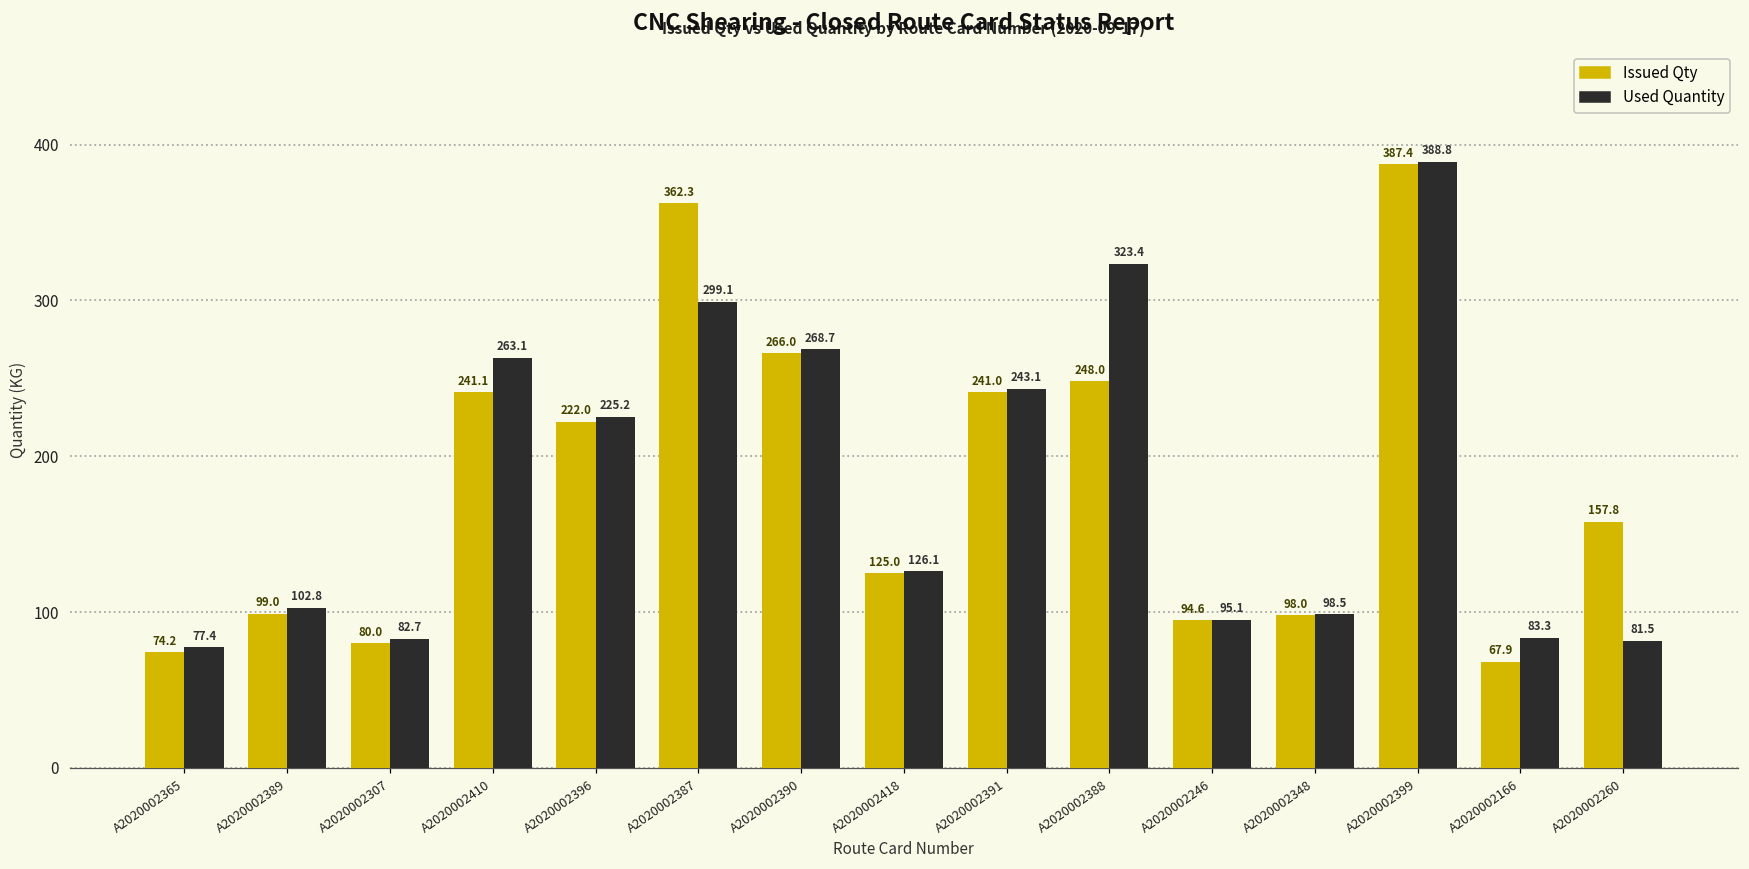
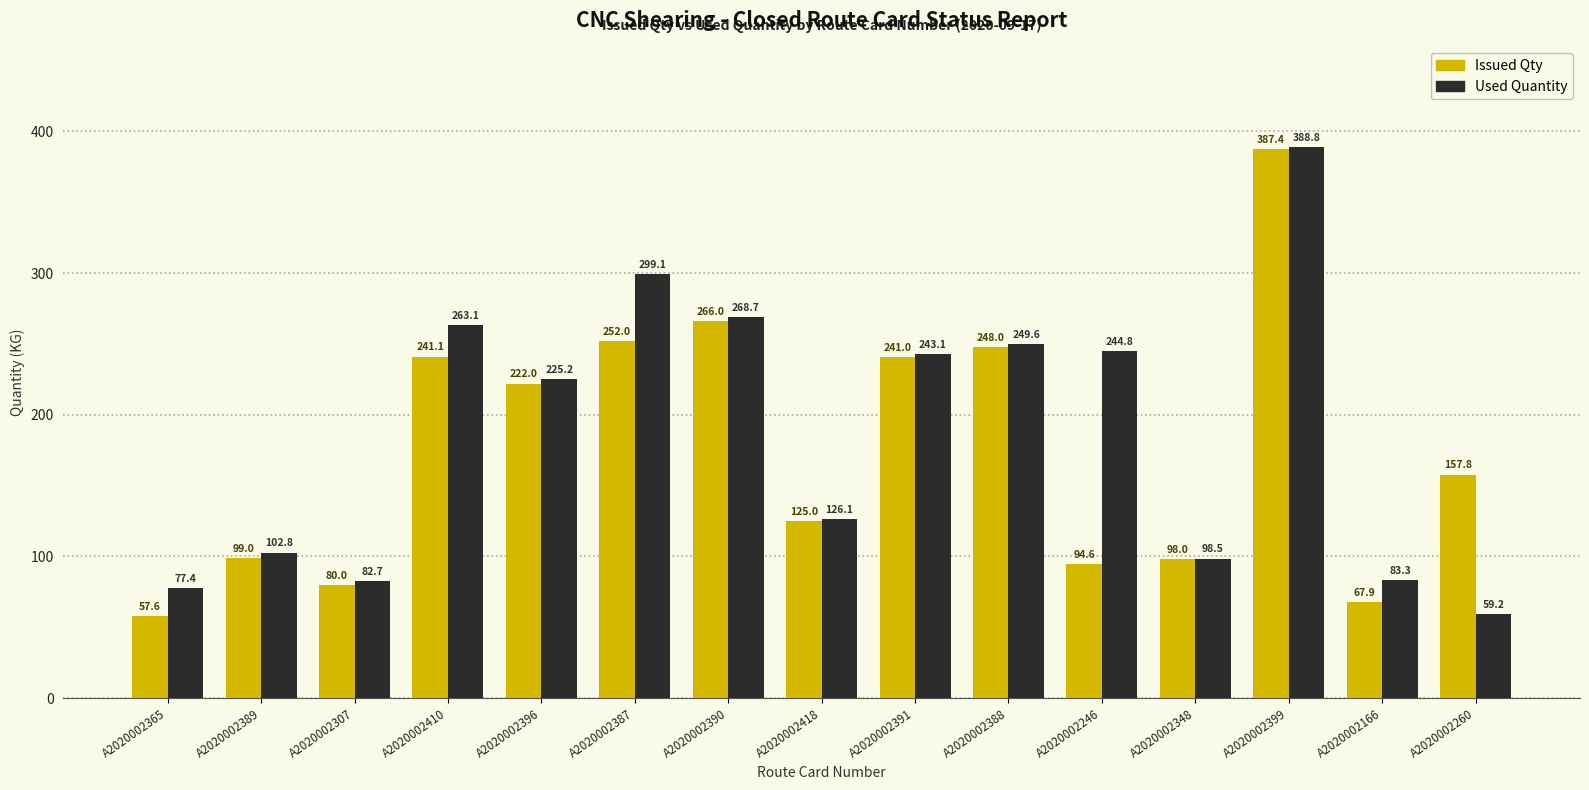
  {
    "Issued Qty": {
-     "A2020002365": 74.2,
+     "A2020002365": 57.6,
      "A2020002389": 99.0,
      "A2020002307": 80.0,
      "A2020002410": 241.1,
      "A2020002396": 222.0,
-     "A2020002387": 362.3,
+     "A2020002387": 252.0,
      "A2020002390": 266.0,
      "A2020002418": 125.0,
      "A2020002391": 241.0,
      "A2020002388": 248.0,
      "A2020002246": 94.6,
      "A2020002348": 98.0,
      "A2020002399": 387.4,
      "A2020002166": 67.9,
      "A2020002260": 157.8
    },
    "Used Quantity": {
      "A2020002365": 77.4,
      "A2020002389": 102.8,
      "A2020002307": 82.7,
      "A2020002410": 263.1,
      "A2020002396": 225.2,
      "A2020002387": 299.1,
      "A2020002390": 268.7,
      "A2020002418": 126.1,
      "A2020002391": 243.1,
-     "A2020002388": 323.4,
-     "A2020002246": 95.1,
+     "A2020002388": 249.6,
+     "A2020002246": 244.8,
      "A2020002348": 98.5,
      "A2020002399": 388.8,
      "A2020002166": 83.3,
-     "A2020002260": 81.5
+     "A2020002260": 59.2
    }
  }
